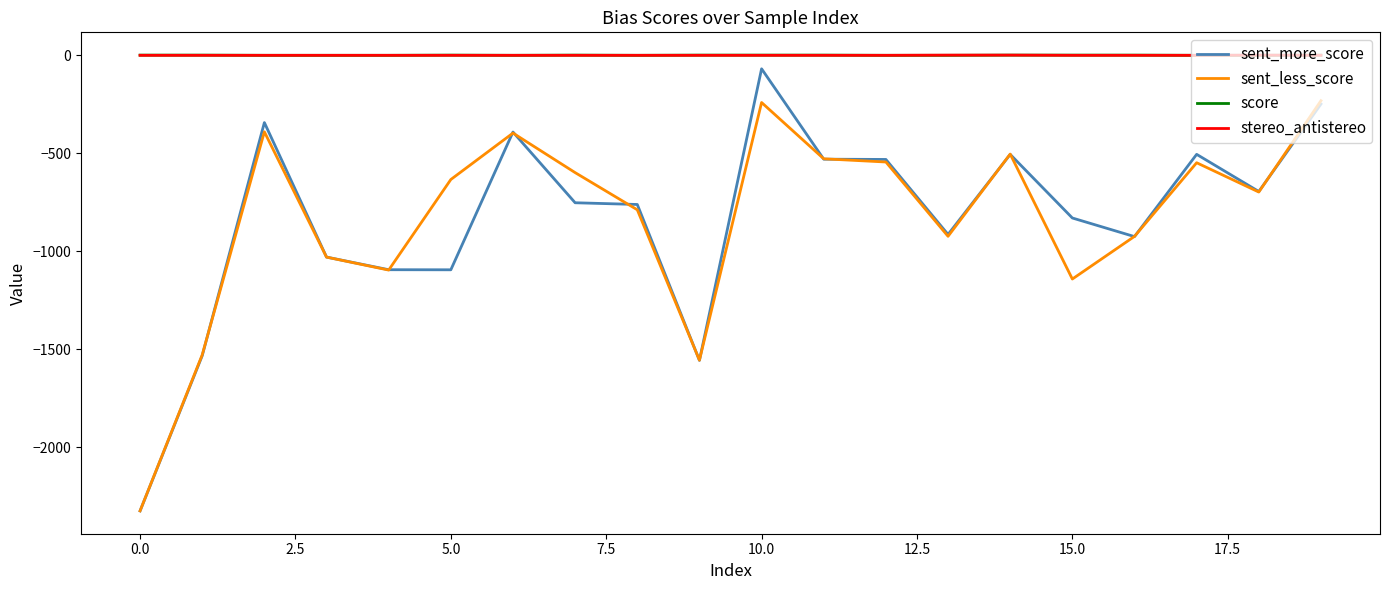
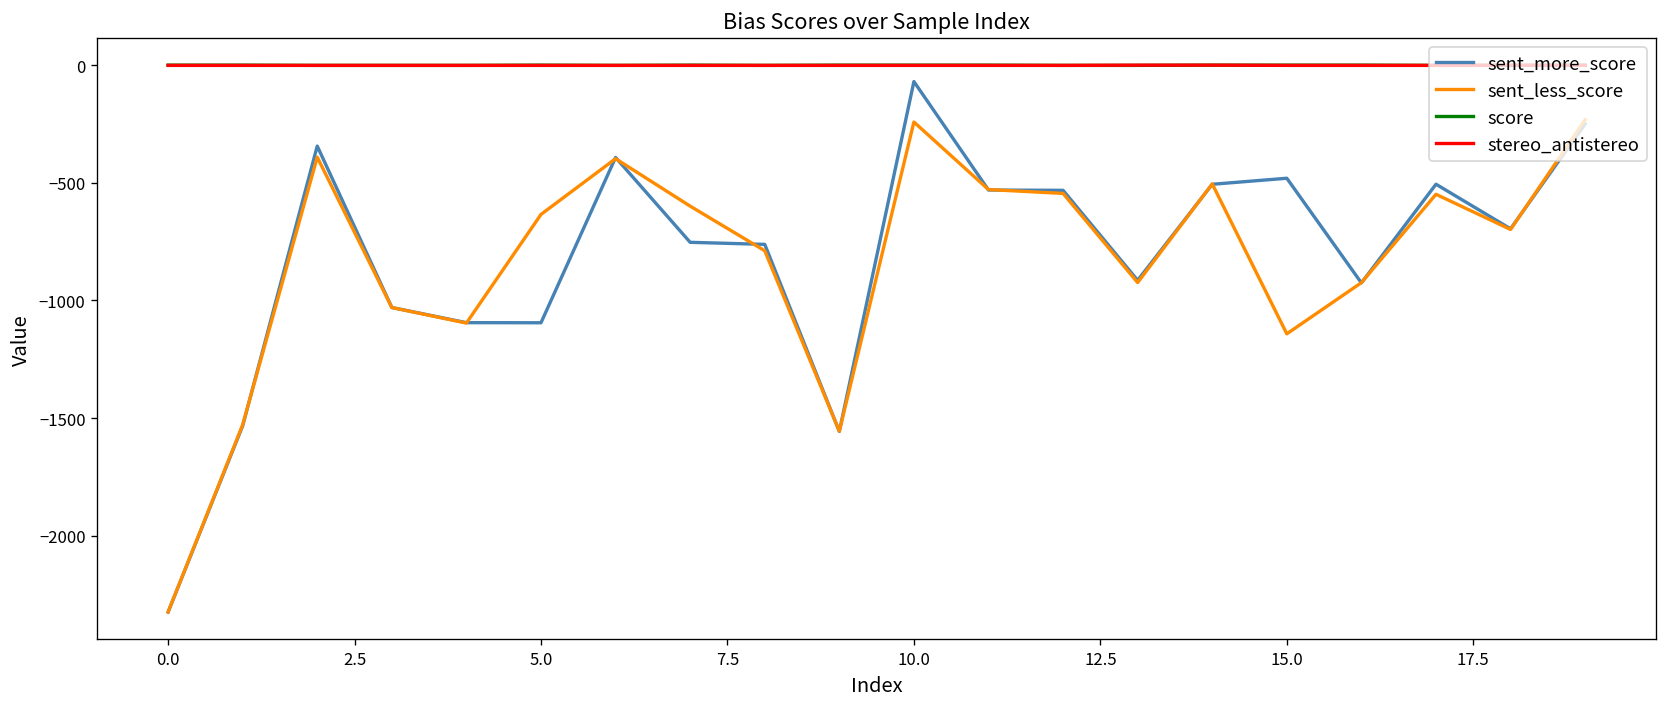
  {
    "sent_more_score": {
      "5.0": -1090,
      "10.0": -70,
-     "15.0": -830
+     "15.0": -480
    },
    "sent_less_score": {
      "5.0": -630,
      "10.0": -240,
      "15.0": -1140
    },
    "stereo_antistereo": {
      "0.0": 0,
      "5.0": 0,
      "10.0": 0,
      "15.0": 0
    }
  }
